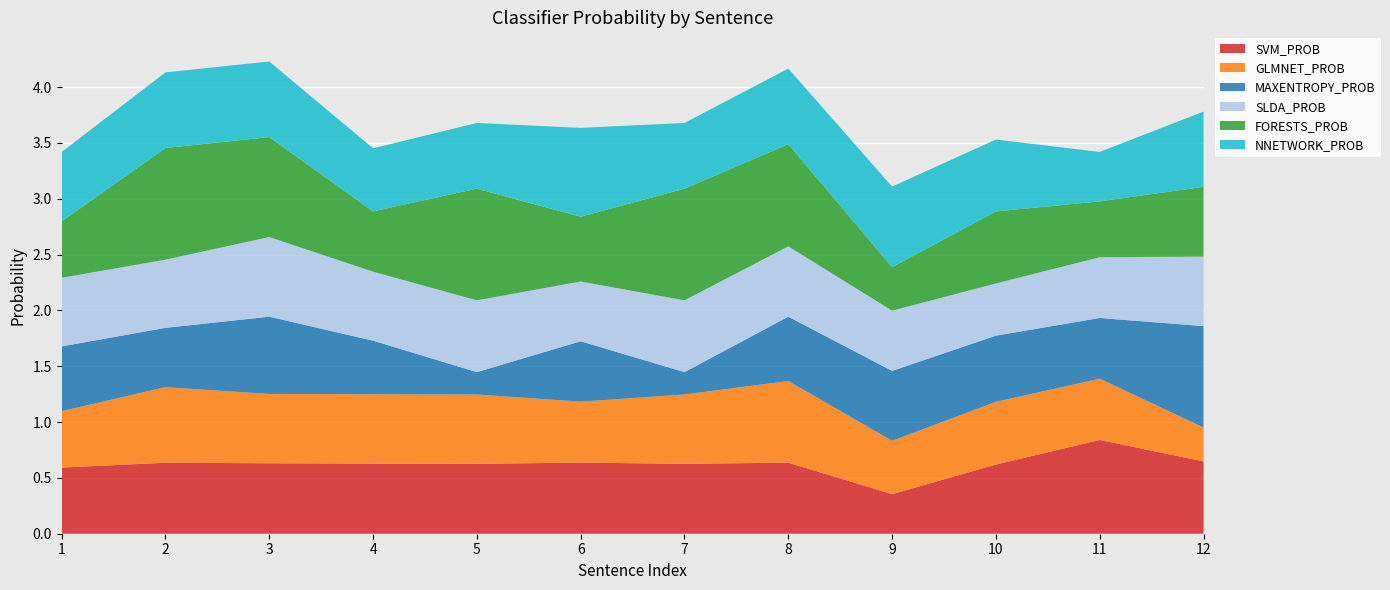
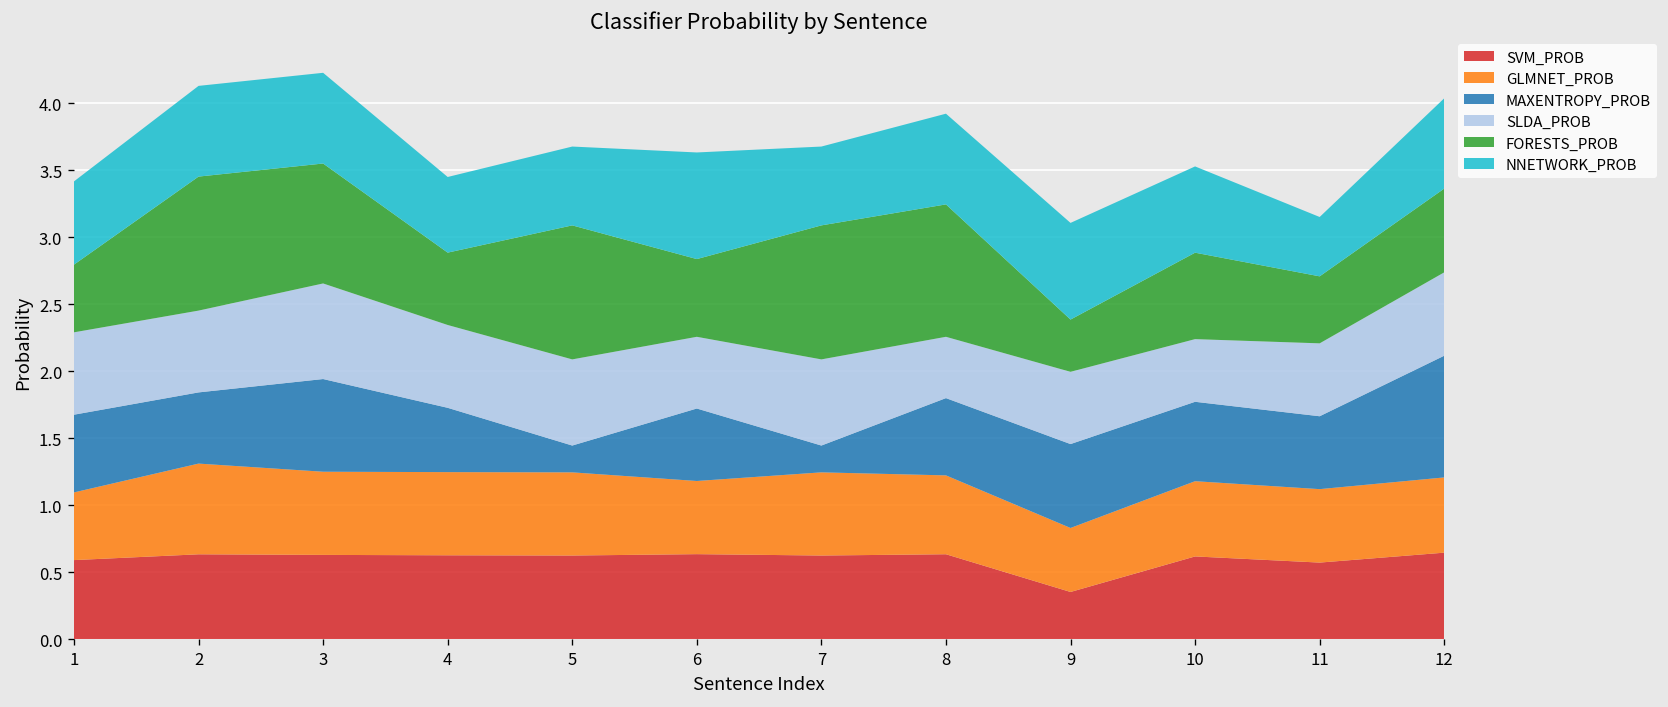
  {
    "SVM_PROB": {
      "1": 0.59,
      "2": 0.64,
      "3": 0.63,
      "4": 0.63,
      "5": 0.63,
      "6": 0.64,
      "7": 0.63,
      "8": 0.64,
      "9": 0.35,
      "10": 0.62,
-     "11": 0.84,
+     "11": 0.57,
      "12": 0.65
    },
    "GLMNET_PROB": {
      "1": 0.51,
      "2": 0.68,
      "3": 0.62,
      "4": 0.62,
      "5": 0.62,
      "6": 0.55,
      "7": 0.62,
-     "8": 0.73,
+     "8": 0.59,
      "9": 0.48,
      "10": 0.56,
      "11": 0.55,
-     "12": 0.30
+     "12": 0.56
    },
    "MAXENTROPY_PROB": {
      "1": 0.58,
      "2": 0.53,
      "3": 0.69,
      "4": 0.48,
      "5": 0.20,
      "6": 0.54,
      "7": 0.20,
      "8": 0.58,
      "9": 0.63,
      "10": 0.59,
      "11": 0.54,
      "12": 0.91
    },
    "SLDA_PROB": {
      "1": 0.61,
      "2": 0.61,
      "3": 0.71,
      "4": 0.62,
      "5": 0.64,
      "6": 0.54,
      "7": 0.64,
-     "8": 0.63,
+     "8": 0.46,
      "9": 0.54,
      "10": 0.47,
      "11": 0.54,
      "12": 0.62
    },
    "FORESTS_PROB": {
      "1": 0.50,
      "2": 1.00,
      "3": 0.90,
      "4": 0.54,
      "5": 1.00,
      "6": 0.58,
      "7": 1.00,
-     "8": 0.92,
+     "8": 0.99,
      "9": 0.39,
      "10": 0.65,
      "11": 0.50,
      "12": 0.63
    },
    "NNETWORK_PROB": {
      "1": 0.62,
      "2": 0.68,
      "3": 0.68,
      "4": 0.56,
      "5": 0.59,
      "6": 0.80,
      "7": 0.59,
      "8": 0.68,
      "9": 0.72,
      "10": 0.64,
      "11": 0.44,
      "12": 0.67
    }
  }
